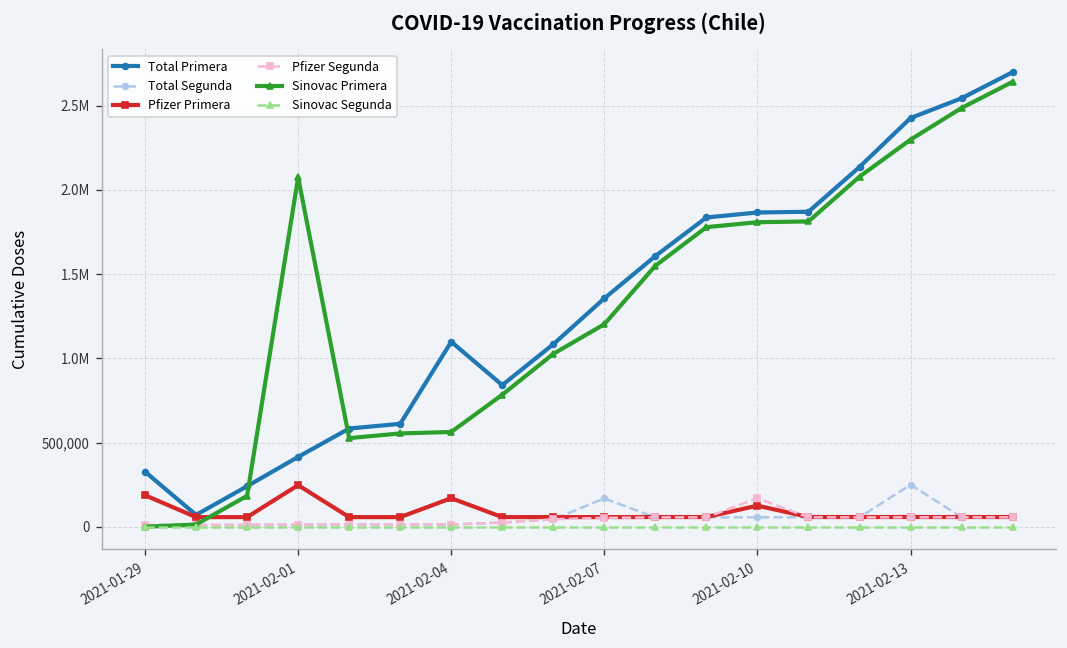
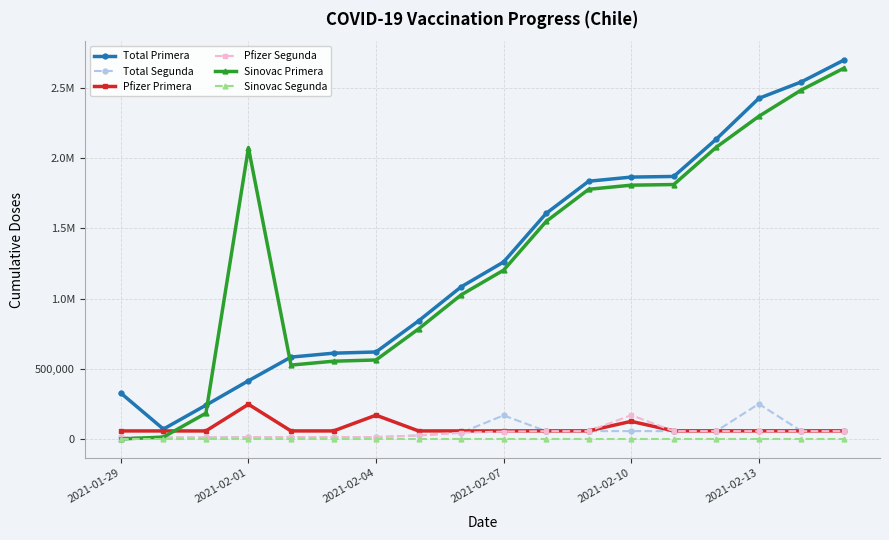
  {
    "Total Primera": {
      "2021-01-29": "330,000",
      "2021-02-01": "410,000",
-     "2021-02-04": "1,100,000",
-     "2021-02-07": "1,360,000",
+     "2021-02-04": "620,000",
+     "2021-02-07": "1,260,000",
      "2021-02-10": "1,870,000",
      "2021-02-13": "2,430,000"
    },
    "Total Segunda": {
      "2021-02-07": "170,000",
      "2021-02-10": "60,000",
      "2021-02-13": "250,000"
    },
    "Pfizer Primera": {
-     "2021-01-29": "190,000",
+     "2021-01-29": "60,000",
      "2021-02-01": "250,000",
      "2021-02-04": "170,000",
      "2021-02-10": "130,000"
    },
    "Pfizer Segunda": {
      "2021-02-10": "170,000"
    },
    "Sinovac Primera": {
      "2021-02-01": "2,070,000",
      "2021-02-04": "560,000",
      "2021-02-07": "1,200,000",
      "2021-02-10": "1,810,000",
      "2021-02-13": "2,300,000"
    },
    "Sinovac Segunda": {
      "2021-02-07": "0",
      "2021-02-10": "0",
      "2021-02-13": "0"
    }
  }
